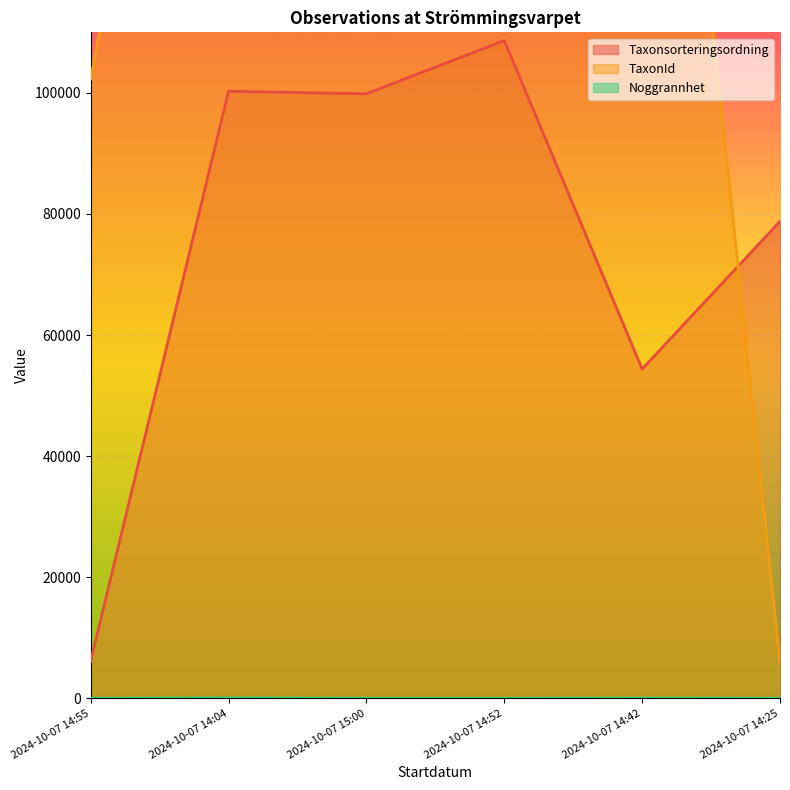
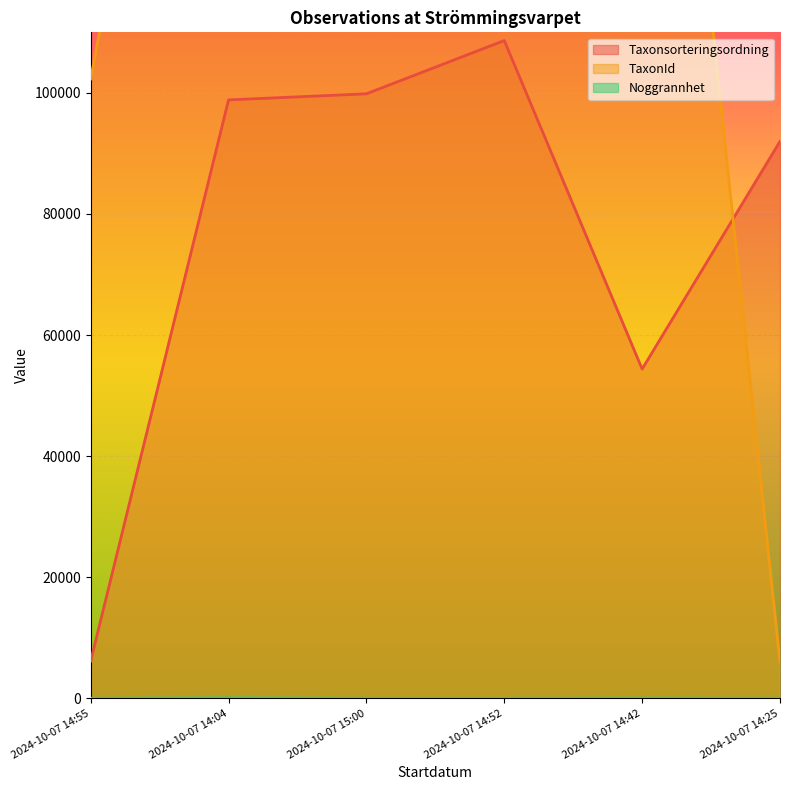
  {
    "Taxonsorteringsordning": {
      "2024-10-07 14:55": 6000,
-     "2024-10-07 14:04": 100000,
+     "2024-10-07 14:04": 99000,
      "2024-10-07 15:00": 100000,
      "2024-10-07 14:52": 109000,
      "2024-10-07 14:42": 54000,
-     "2024-10-07 14:25": 79000
+     "2024-10-07 14:25": 92000
    },
    "TaxonId": {
      "2024-10-07 14:55": 102000,
      "2024-10-07 14:25": 6000
    },
    "Noggrannhet": {
      "2024-10-07 14:55": 0,
      "2024-10-07 14:04": 0,
      "2024-10-07 15:00": 0,
      "2024-10-07 14:52": 0,
      "2024-10-07 14:42": 0,
      "2024-10-07 14:25": 0
    }
  }
